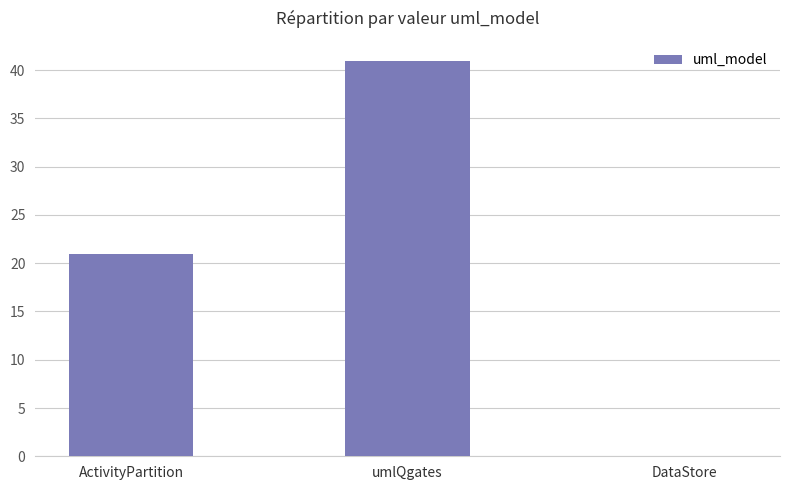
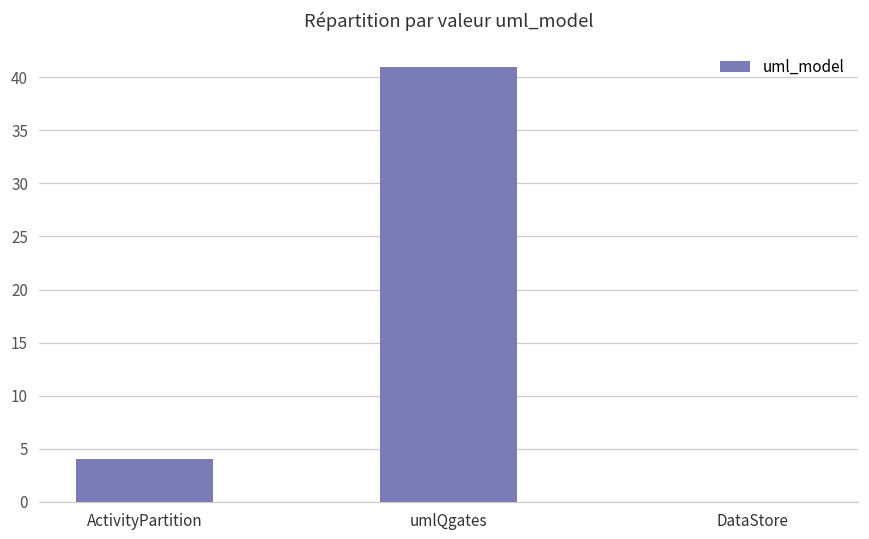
  {
-   "ActivityPartition": 21,
+   "ActivityPartition": 4,
    "umlQgates": 41,
    "DataStore": 0
  }
